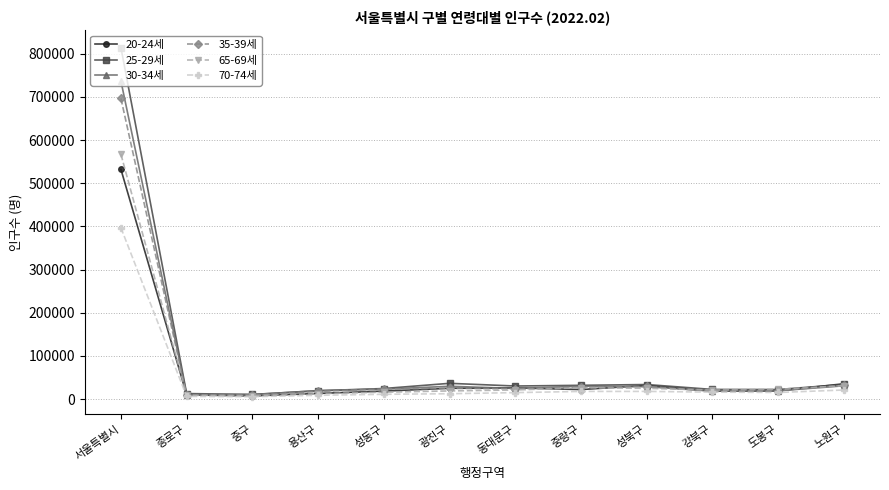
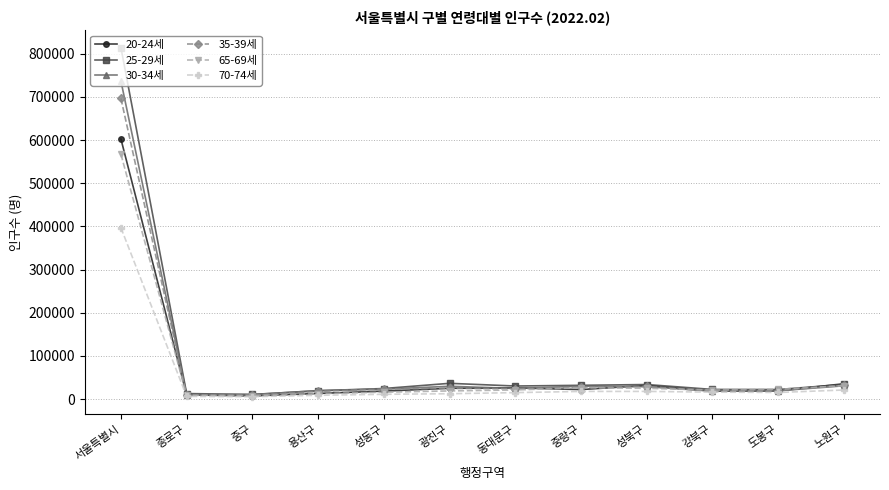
  {
    "20-24세": {
-     "서울특별시": 530000
+     "서울특별시": 600000
    }
  }
